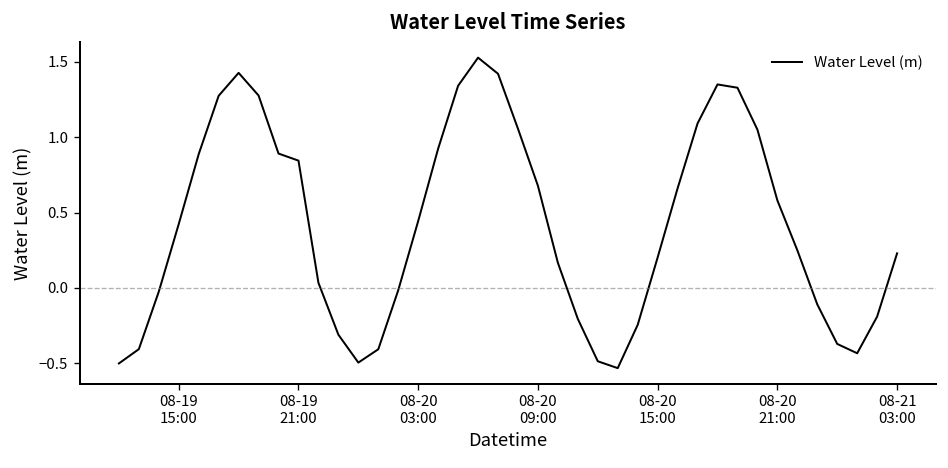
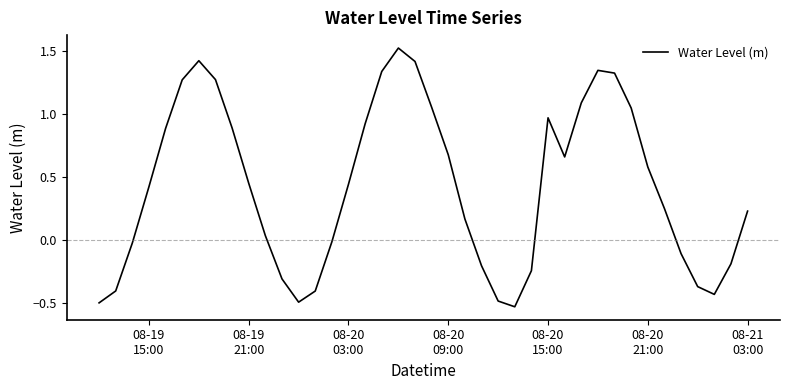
  {
    "08-19 15:00": 0.42,
-   "08-19 21:00": 0.84,
+   "08-19 21:00": 0.45,
    "08-20 03:00": 0.44,
    "08-20 09:00": 0.68,
-   "08-20 15:00": 0.20,
+   "08-20 15:00": 0.97,
    "08-20 21:00": 0.58,
    "08-21 03:00": 0.23
  }
